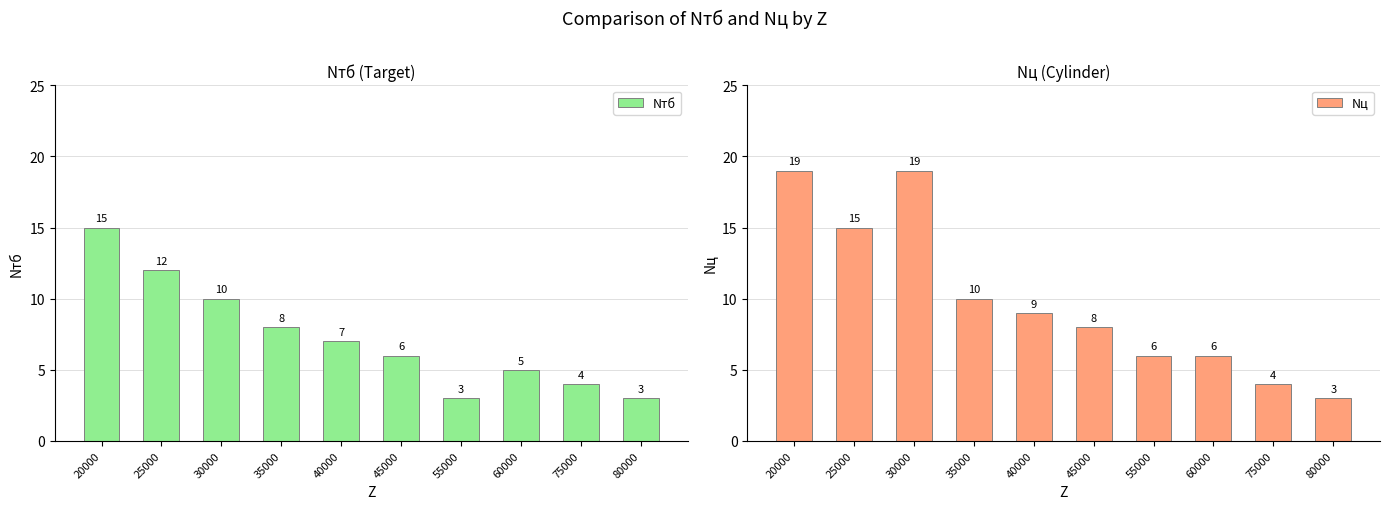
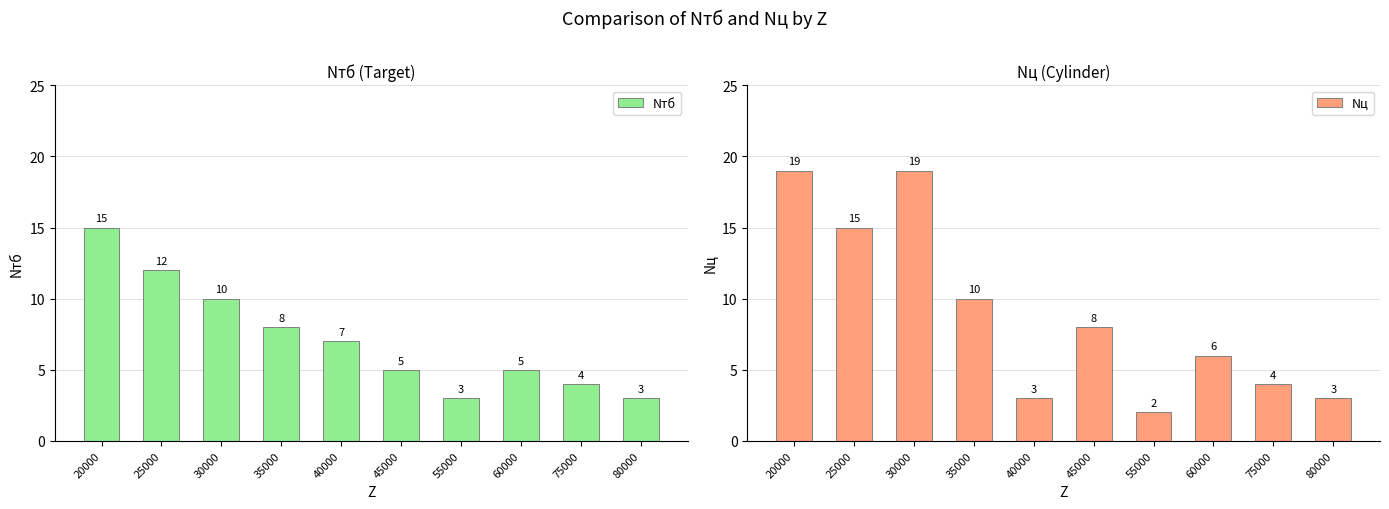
  {
    "Nтб (Target)": {
      "20000": 15,
      "25000": 12,
      "30000": 10,
      "35000": 8,
      "40000": 7,
-     "45000": 6,
+     "45000": 5,
      "55000": 3,
      "60000": 5,
      "75000": 4,
      "80000": 3
    },
    "Nц (Cylinder)": {
      "20000": 19,
      "25000": 15,
      "30000": 19,
      "35000": 10,
-     "40000": 9,
+     "40000": 3,
      "45000": 8,
-     "55000": 6,
+     "55000": 2,
      "60000": 6,
      "75000": 4,
      "80000": 3
    }
  }
